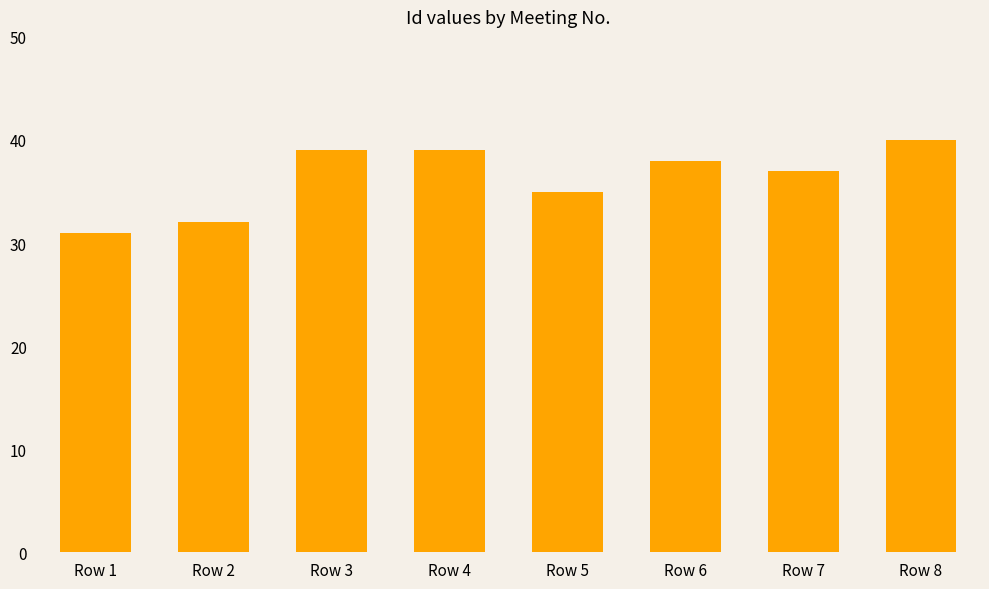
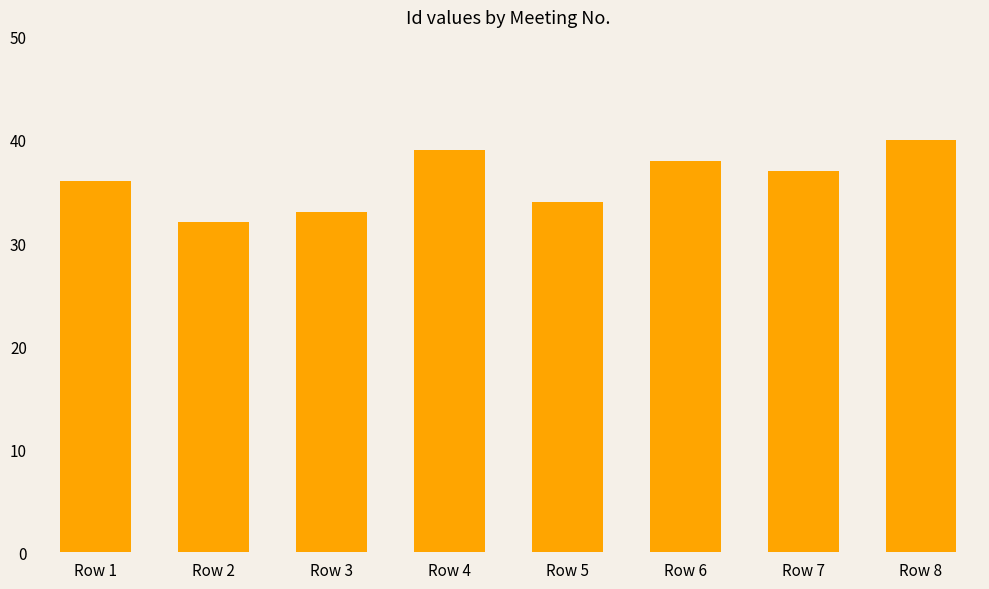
  {
-   "Row 1": 31,
+   "Row 1": 36,
    "Row 2": 32,
-   "Row 3": 39,
+   "Row 3": 33,
    "Row 4": 39,
-   "Row 5": 35,
+   "Row 5": 34,
    "Row 6": 38,
    "Row 7": 37,
    "Row 8": 40
  }
